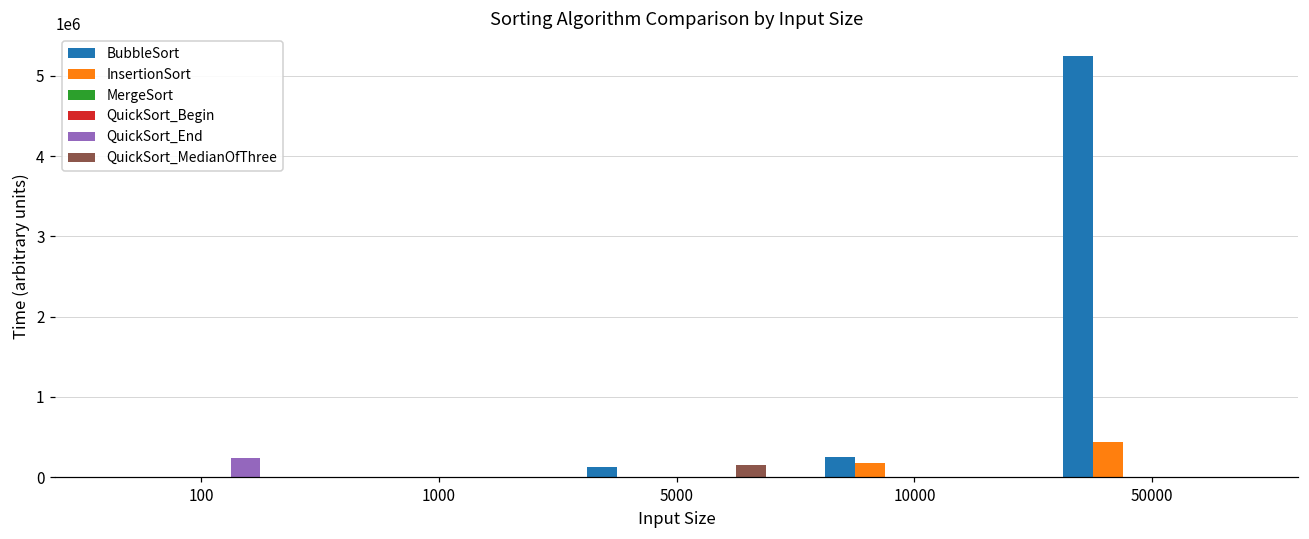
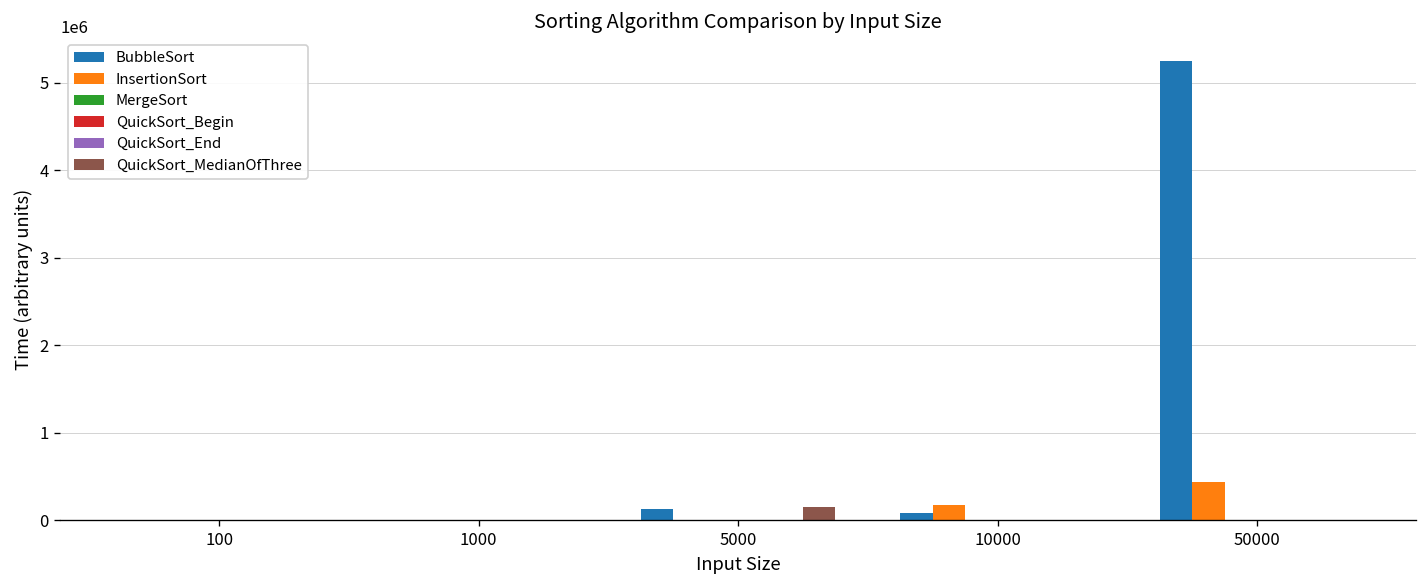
  {
    "BubbleSort": {
      "5000": 100000,
-     "10000": 200000,
+     "10000": 100000,
      "50000": 5300000
    },
    "InsertionSort": {
      "10000": 200000,
      "50000": 400000
    },
    "QuickSort_End": {
-     "100": 200000
+     "100": 0
    },
    "QuickSort_MedianOfThree": {
      "5000": 200000
    }
  }
